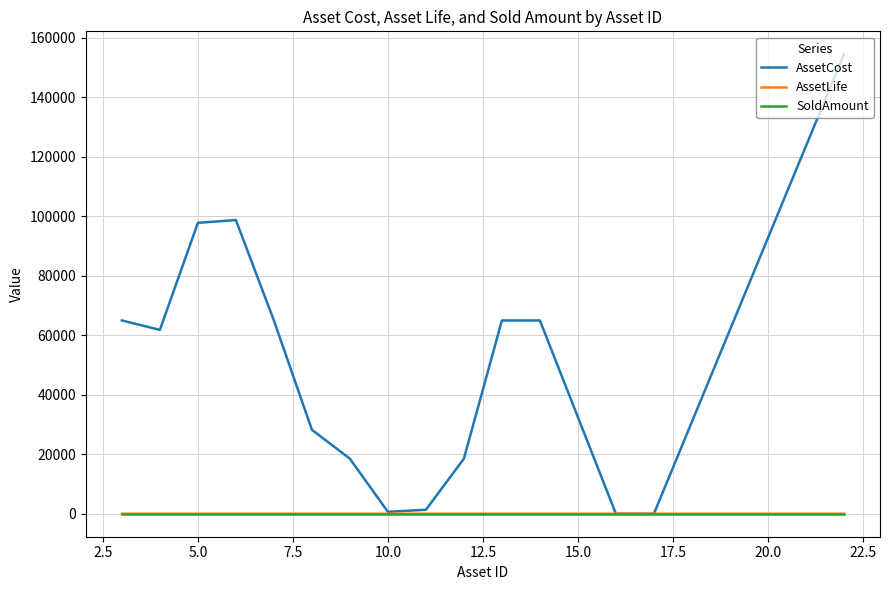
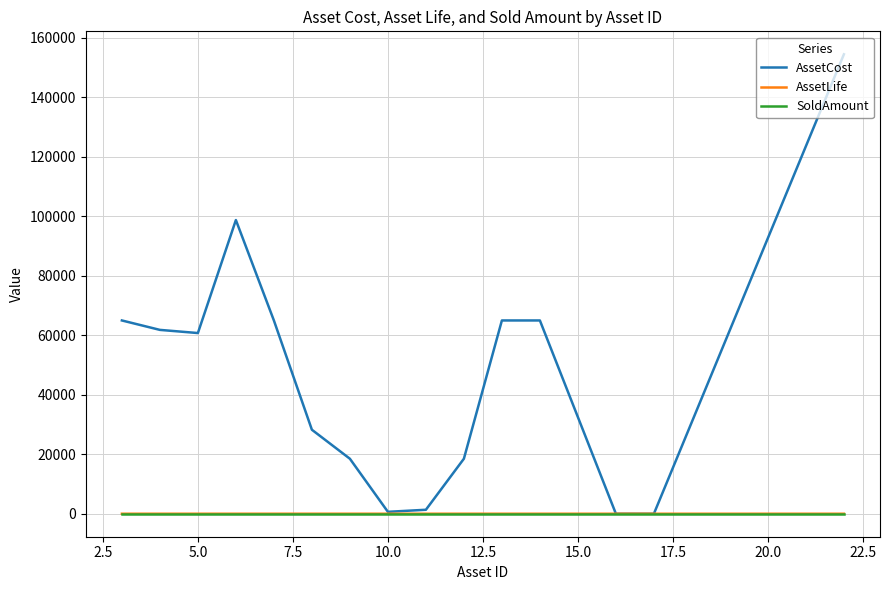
  {
    "AssetCost": {
-     "5.0": 98000
+     "5.0": 61000
    },
    "SoldAmount": {
      "5.0": 0
    }
  }
